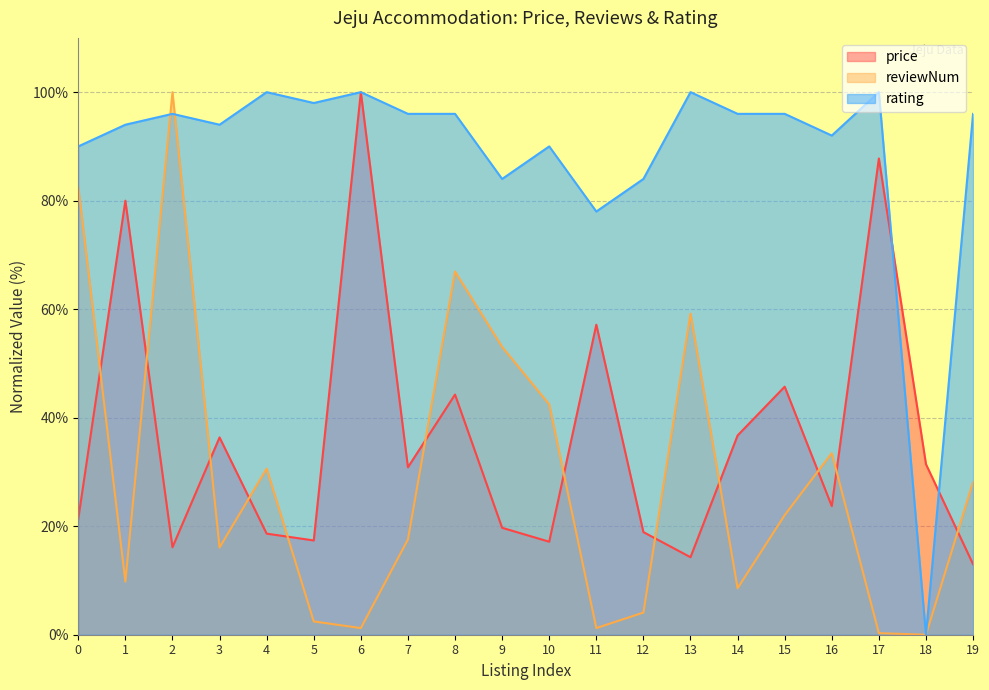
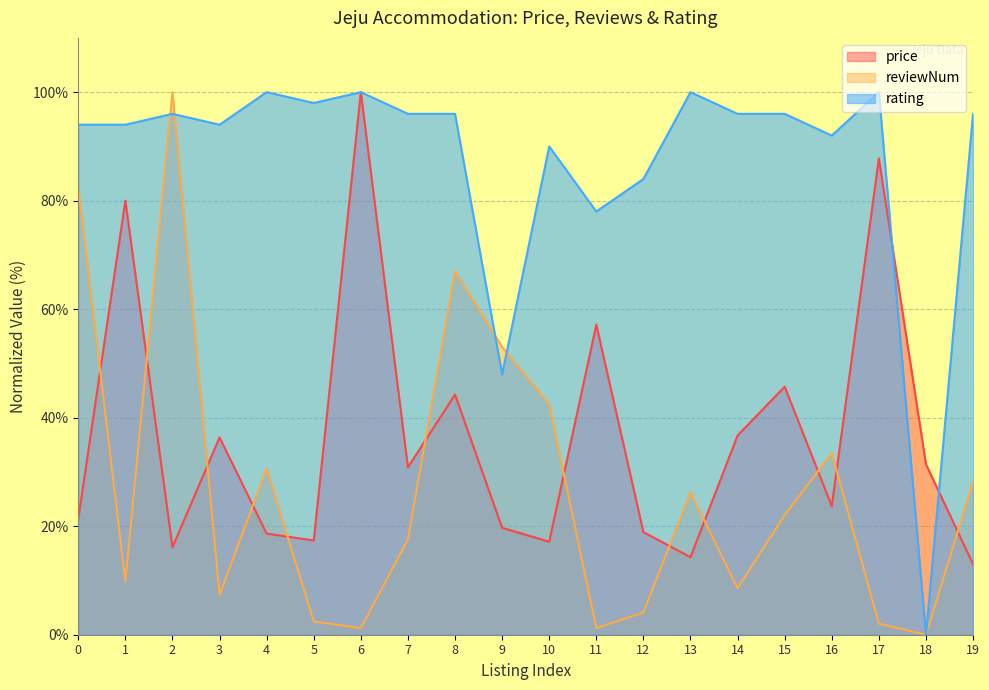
  {
    "price": {
      "0": "21%",
      "1": "80%",
      "2": "16%",
      "3": "36%",
      "4": "19%",
      "5": "17%",
      "7": "31%",
      "8": "44%",
      "9": "20%",
      "10": "17%",
      "11": "57%",
      "12": "19%",
      "13": "14%",
      "14": "37%",
      "15": "46%",
      "16": "24%",
      "17": "88%",
      "18": "31%",
      "19": "13%"
    },
    "reviewNum": {
      "0": "83%",
      "1": "10%",
      "2": "100%",
-     "3": "16%",
+     "3": "7%",
      "4": "31%",
      "5": "2%",
      "6": "1%",
      "7": "18%",
      "8": "67%",
      "9": "53%",
      "10": "42%",
      "11": "1%",
      "12": "4%",
-     "13": "59%",
+     "13": "26%",
      "14": "9%",
      "15": "22%",
      "16": "33%",
-     "17": "0%",
+     "17": "2%",
      "19": "28%"
    },
    "rating": {
-     "0": "90%",
+     "0": "94%",
      "1": "94%",
      "2": "96%",
      "3": "94%",
      "4": "100%",
      "5": "98%",
      "7": "96%",
      "8": "96%",
-     "9": "84%",
+     "9": "48%",
      "10": "90%",
      "11": "78%",
      "12": "84%",
      "13": "100%",
      "14": "96%",
      "15": "96%",
      "16": "92%",
      "19": "96%"
    }
  }
